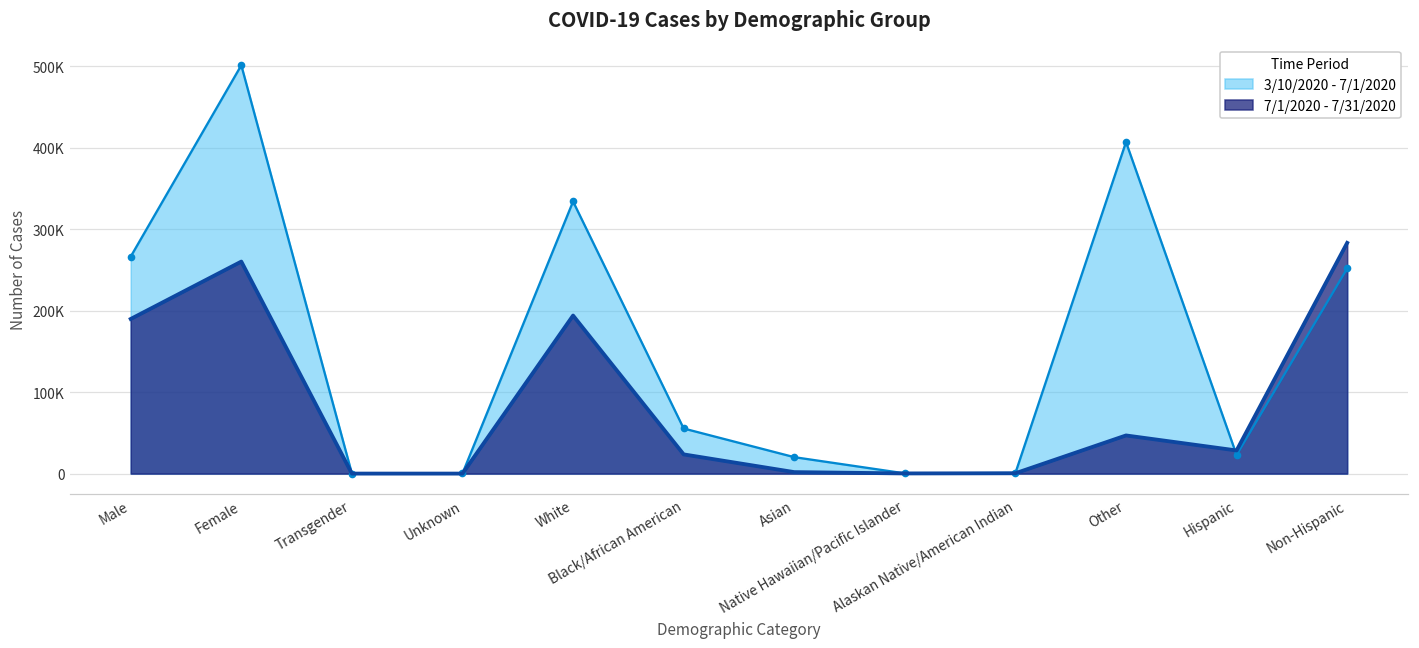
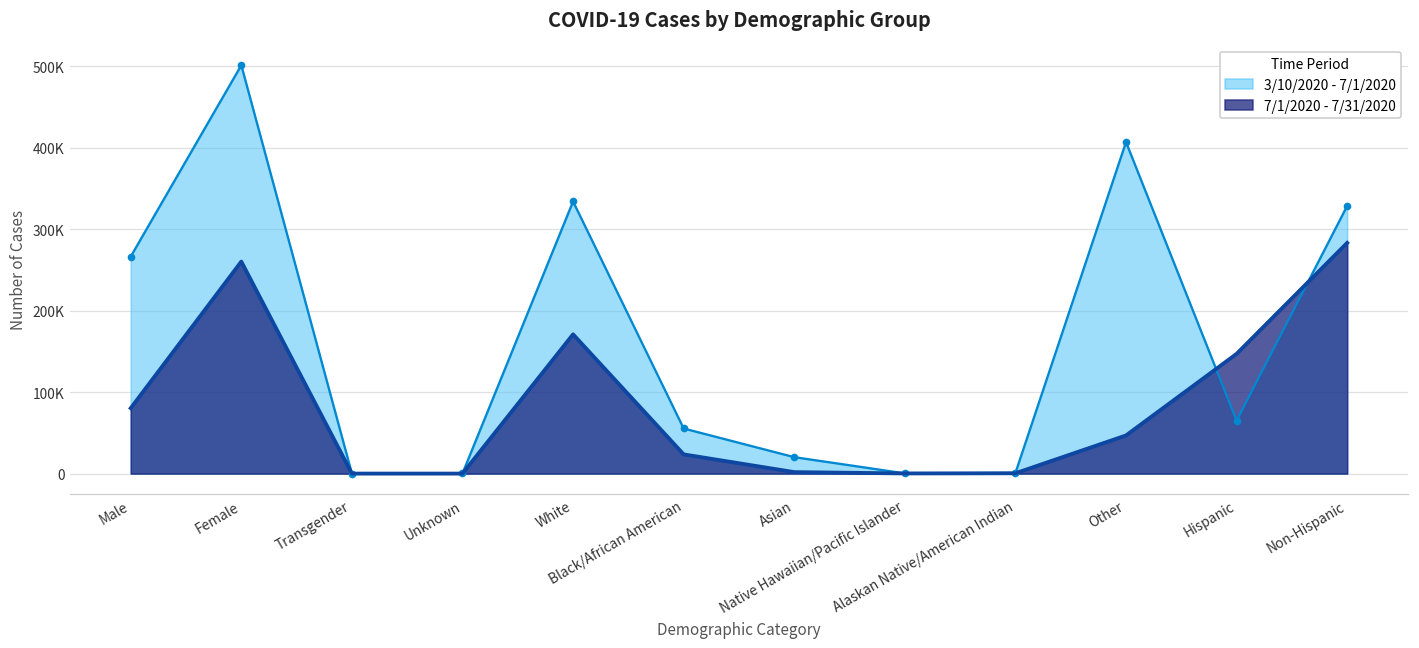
  {
    "3/10/2020 - 7/1/2020": {
      "Male": 270000,
      "Female": 500000,
      "White": 330000,
      "Black/African American": 60000,
      "Asian": 20000,
      "Other": 410000,
-     "Hispanic": 20000,
-     "Non-Hispanic": 250000
+     "Hispanic": 70000,
+     "Non-Hispanic": 330000
    },
    "7/1/2020 - 7/31/2020": {
-     "Male": 190000,
+     "Male": 80000,
      "Female": 260000,
-     "White": 190000,
+     "White": 170000,
      "Black/African American": 20000,
      "Asian": 0,
      "Other": 50000,
-     "Hispanic": 30000,
+     "Hispanic": 150000,
      "Non-Hispanic": 280000
    }
  }
